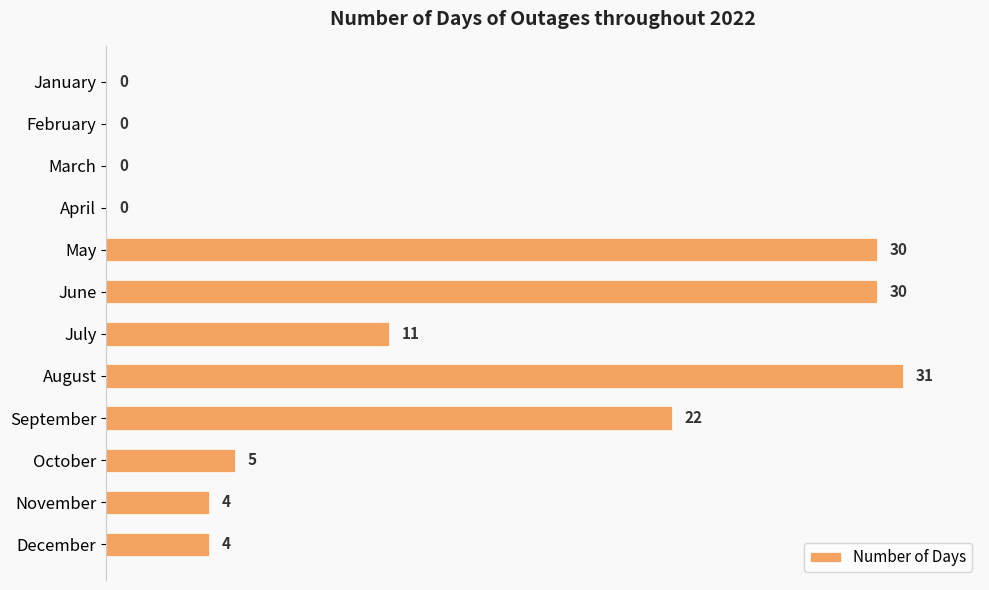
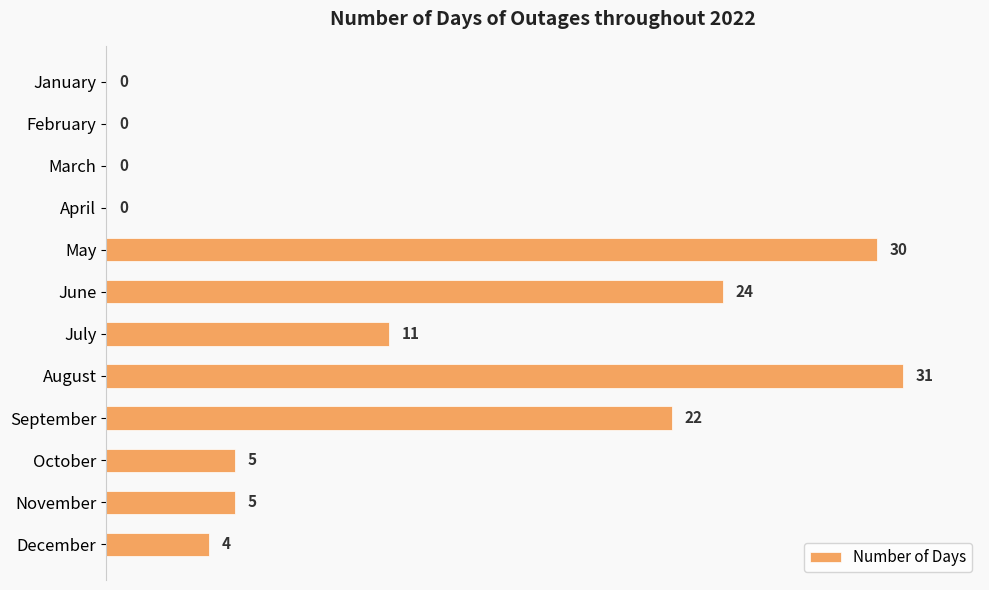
  {
    "January": 0,
    "February": 0,
    "March": 0,
    "April": 0,
    "May": 30,
-   "June": 30,
+   "June": 24,
    "July": 11,
    "August": 31,
    "September": 22,
    "October": 5,
-   "November": 4,
+   "November": 5,
    "December": 4
  }
